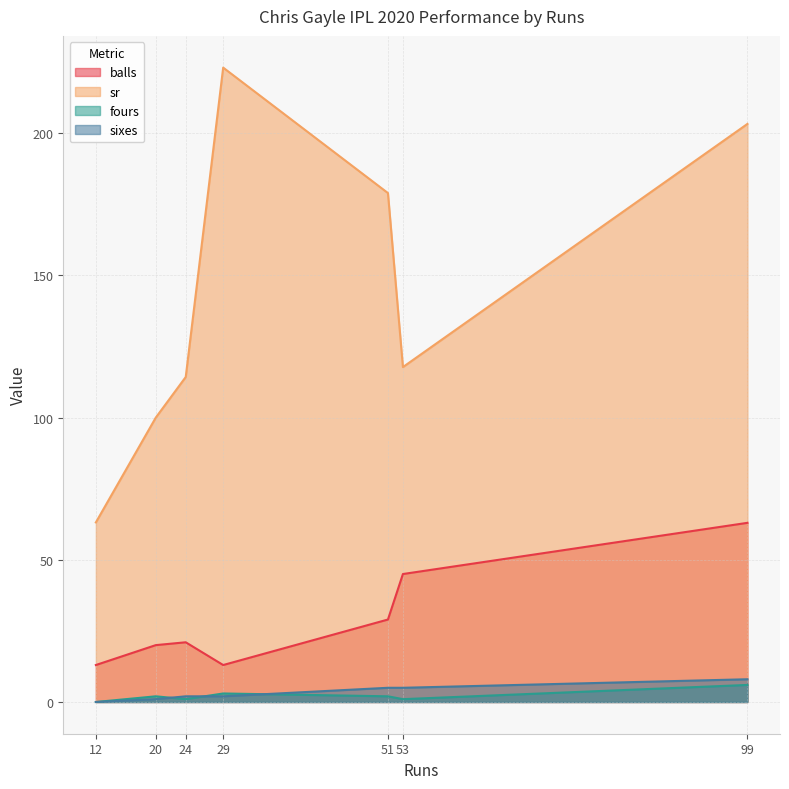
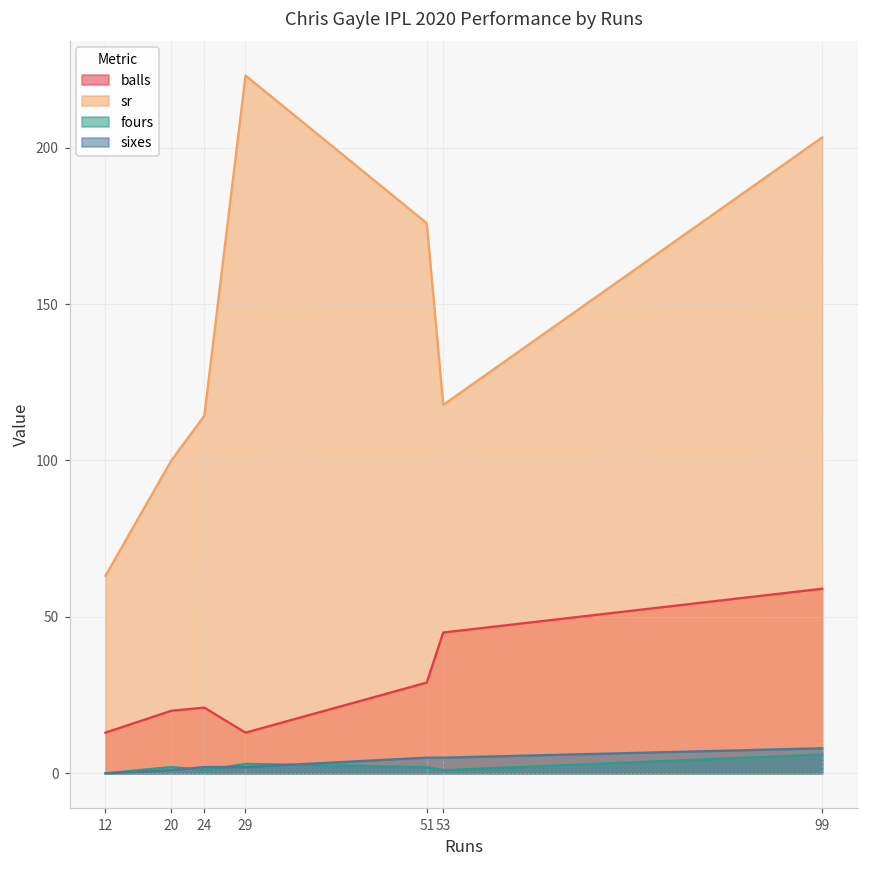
  {
    "balls": {
      "12": 13,
      "20": 20,
      "24": 21,
      "29": 13,
      "51": 29,
      "53": 45,
-     "99": 63
+     "99": 59
    },
    "sr": {
      "12": 63,
      "20": 100,
      "24": 114,
      "29": 223,
-     "51": 179,
+     "51": 176,
      "53": 118,
      "99": 203
    }
  }
